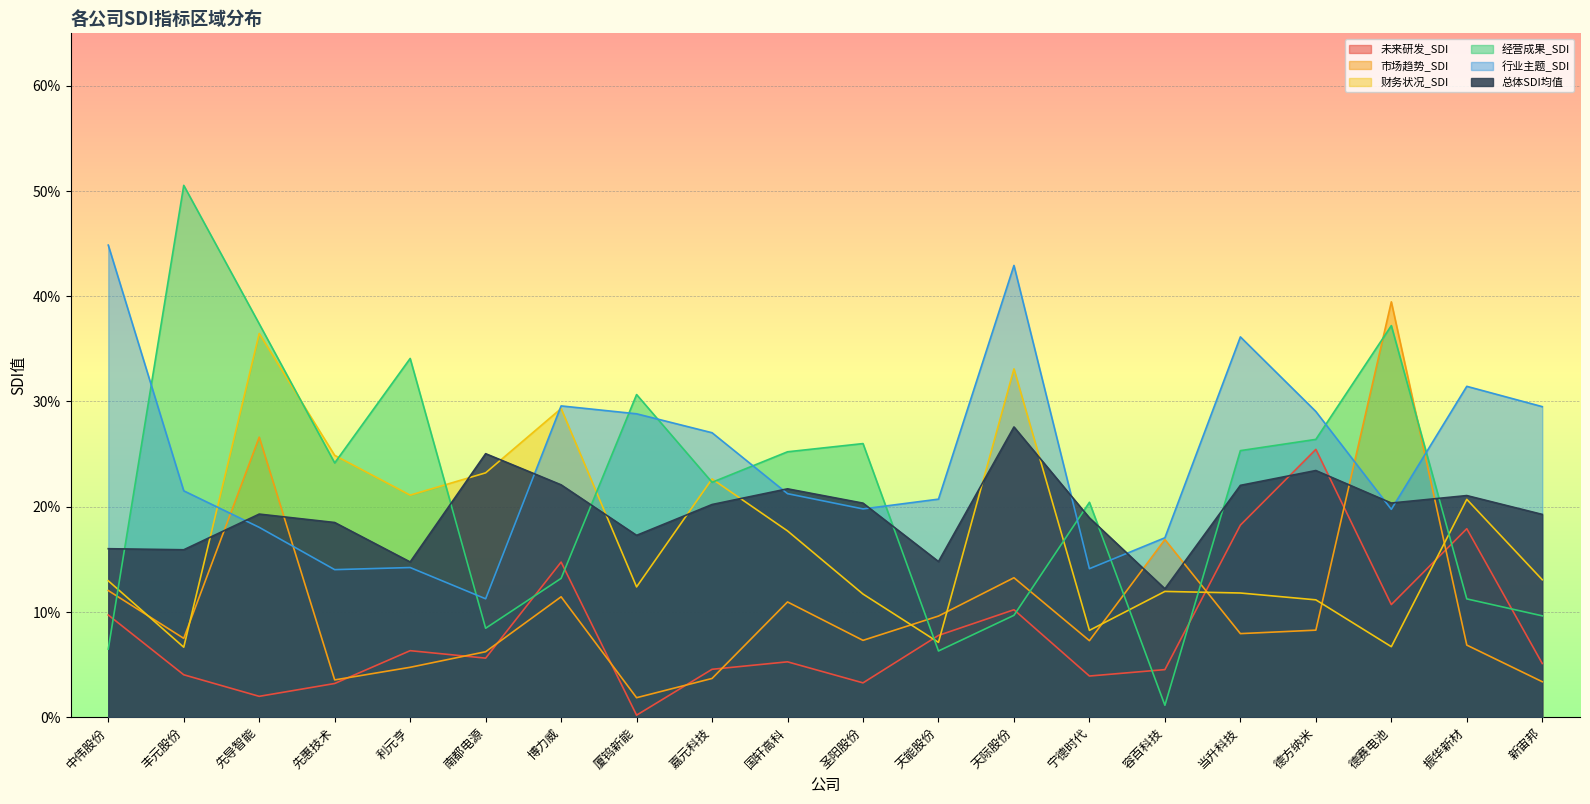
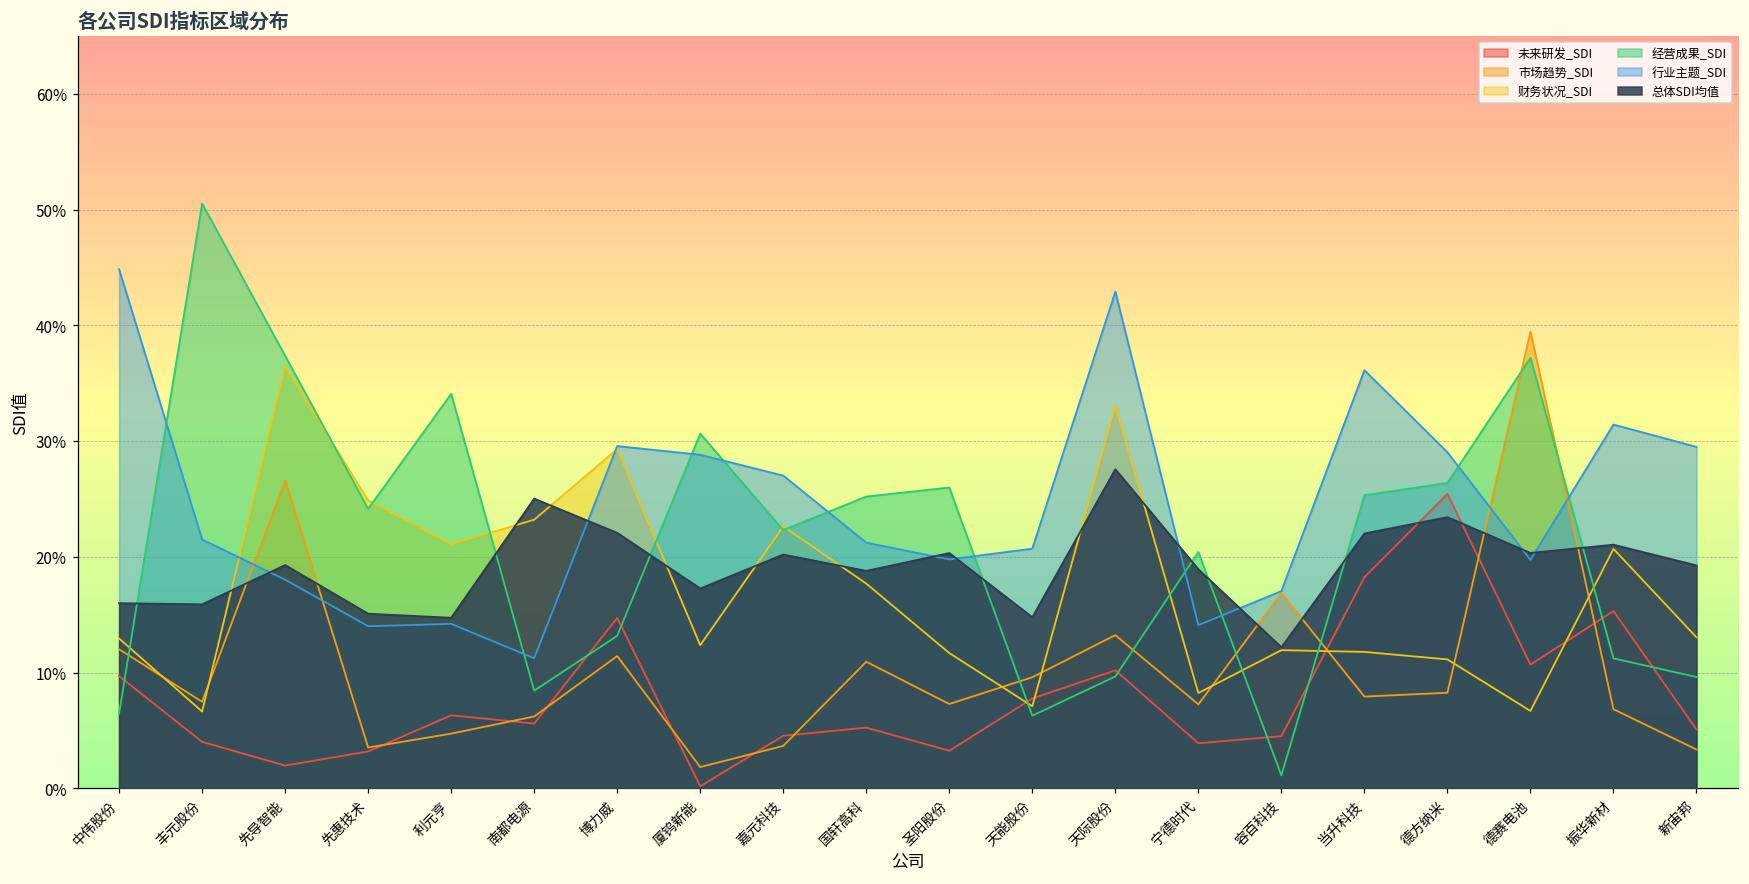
  {
    "未来研发_SDI": {
      "中伟股份": "9.7%",
      "丰元股份": "4.0%",
      "先导智能": "2.0%",
      "先惠技术": "3.2%",
      "利元亨": "6.3%",
      "南都电源": "5.6%",
      "博力威": "14.7%",
      "厦钨新能": "0.2%",
      "嘉元科技": "4.6%",
      "国轩高科": "5.3%",
      "圣阳股份": "3.3%",
      "天能股份": "7.8%",
      "天际股份": "10.2%",
      "宁德时代": "3.9%",
      "容百科技": "4.5%",
      "当升科技": "18.3%",
      "德方纳米": "25.5%",
      "德赛电池": "10.7%",
-     "振华新材": "17.9%",
+     "振华新材": "15.3%",
      "新宙邦": "5.1%"
    },
    "经营成果_SDI": {
      "中伟股份": "6.5%",
      "丰元股份": "50.5%",
      "先导智能": "37.4%",
      "先惠技术": "24.2%",
      "利元亨": "34.1%",
      "南都电源": "8.5%",
      "博力威": "13.2%",
      "厦钨新能": "30.7%",
      "嘉元科技": "22.3%",
      "国轩高科": "25.2%",
      "圣阳股份": "26.0%",
      "天能股份": "6.3%",
      "天际股份": "9.7%",
      "宁德时代": "20.4%",
      "容百科技": "1.1%",
      "当升科技": "25.3%",
      "德方纳米": "26.4%",
      "德赛电池": "37.2%",
      "振华新材": "11.2%",
      "新宙邦": "9.6%"
    },
    "行业主题_SDI": {
      "中伟股份": "44.9%",
      "丰元股份": "21.5%",
      "先导智能": "18.0%",
      "先惠技术": "14.0%",
      "利元亨": "14.2%",
      "南都电源": "11.3%",
      "博力威": "29.6%",
      "厦钨新能": "28.8%",
      "嘉元科技": "27.0%",
      "国轩高科": "21.2%",
      "圣阳股份": "19.8%",
      "天能股份": "20.7%",
      "天际股份": "42.9%",
      "宁德时代": "14.1%",
      "当升科技": "36.1%",
      "德方纳米": "29.0%",
      "德赛电池": "19.8%",
      "振华新材": "31.4%",
      "新宙邦": "29.5%"
    },
    "总体SDI均值": {
      "中伟股份": "16.0%",
      "丰元股份": "15.9%",
      "先导智能": "19.3%",
-     "先惠技术": "18.5%",
+     "先惠技术": "15.1%",
      "利元亨": "14.8%",
      "南都电源": "25.0%",
      "博力威": "22.1%",
      "厦钨新能": "17.3%",
      "嘉元科技": "20.2%",
-     "国轩高科": "21.7%",
+     "国轩高科": "18.8%",
      "圣阳股份": "20.3%",
      "天能股份": "14.8%",
      "天际股份": "27.6%",
      "宁德时代": "18.9%",
      "容百科技": "12.2%",
      "当升科技": "22.0%",
      "德方纳米": "23.4%",
      "德赛电池": "20.3%",
      "振华新材": "21.1%",
      "新宙邦": "19.3%"
    }
  }
